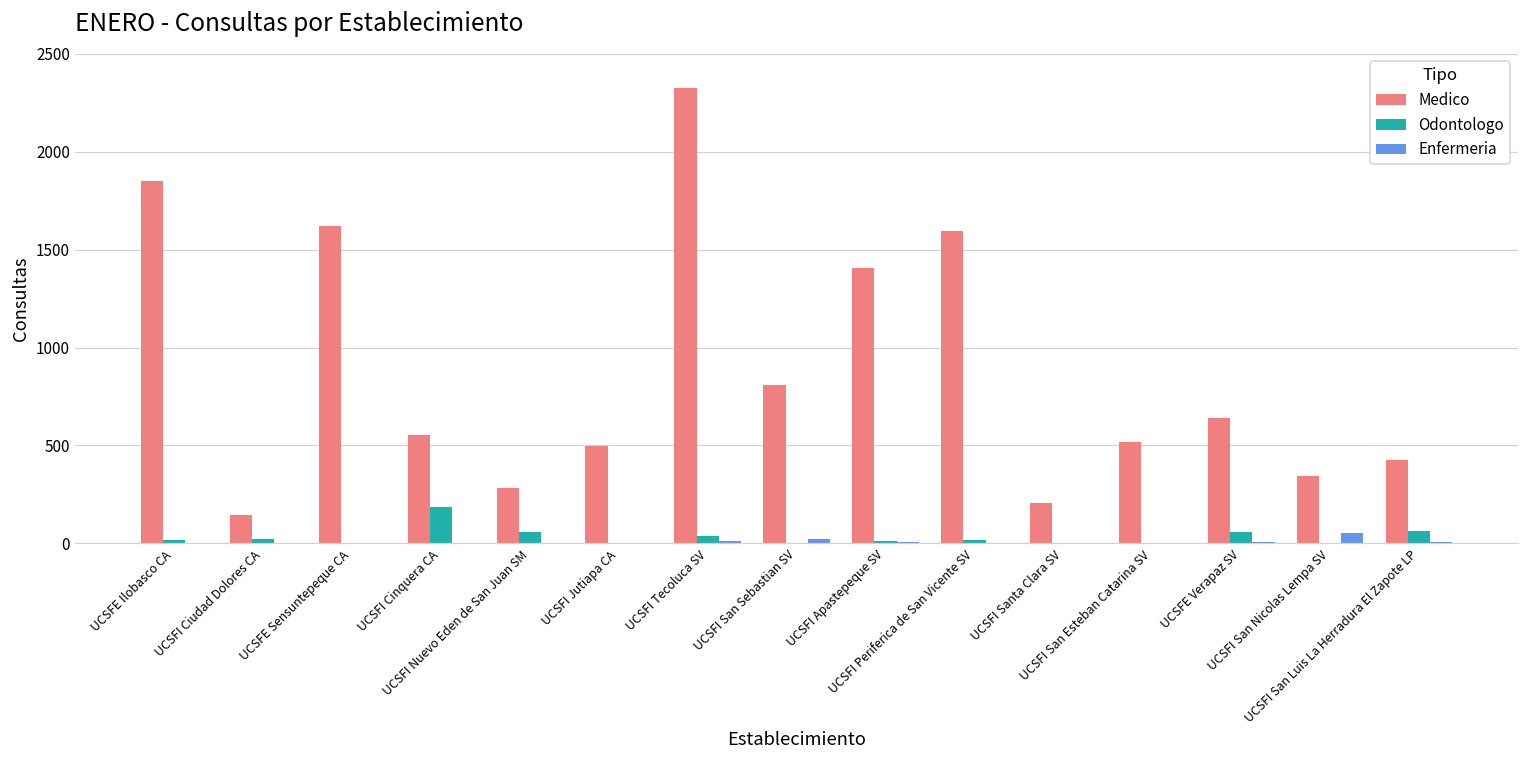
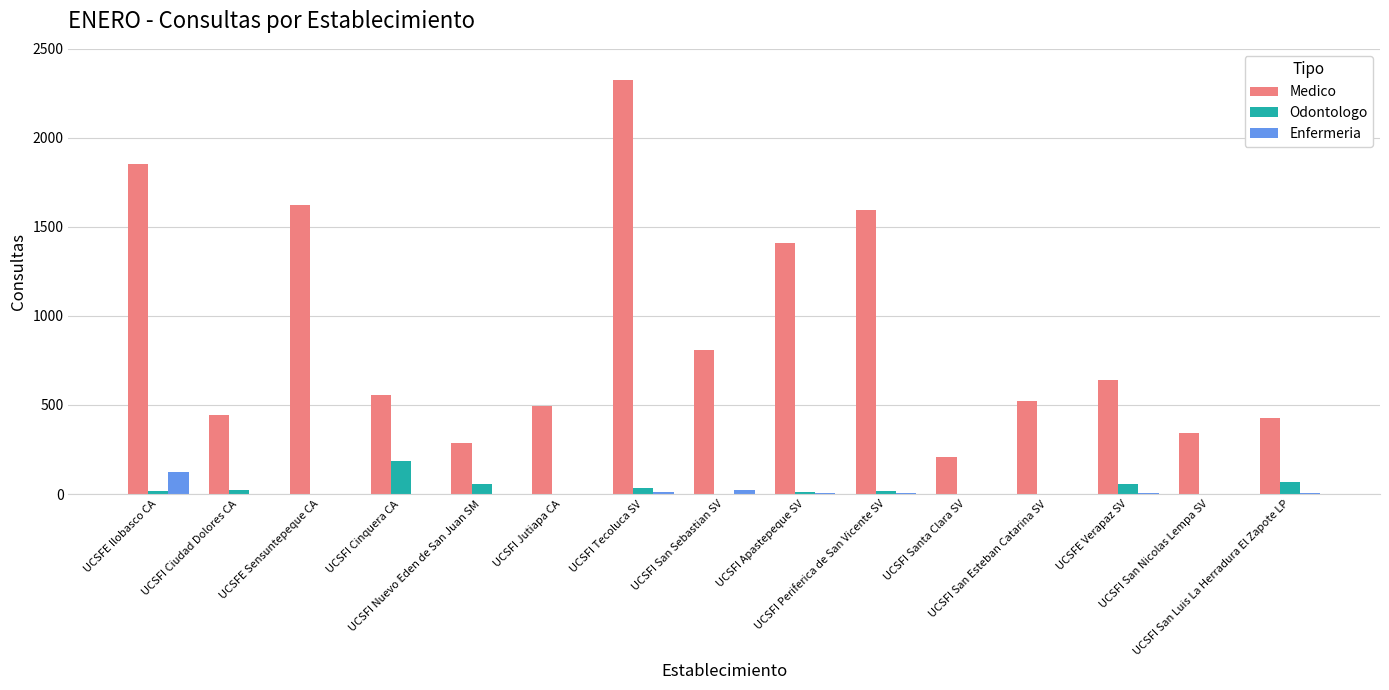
  {
    "Medico": {
      "UCSFE Ilobasco CA": 1850,
-     "UCSFI Ciudad Dolores CA": 140,
+     "UCSFI Ciudad Dolores CA": 440,
      "UCSFE Sensuntepeque CA": 1620,
      "UCSFI Cinquera CA": 560,
      "UCSFI Nuevo Eden de San Juan SM": 290,
      "UCSFI Jutiapa CA": 500,
      "UCSFI Tecoluca SV": 2330,
      "UCSFI San Sebastian SV": 810,
      "UCSFI Apastepeque SV": 1410,
      "UCSFI Periferica de San Vicente SV": 1590,
      "UCSFI Santa Clara SV": 210,
      "UCSFI San Esteban Catarina SV": 520,
      "UCSFE Verapaz SV": 640,
      "UCSFI San Nicolas Lempa SV": 340,
      "UCSFI San Luis La Herradura El Zapote LP": 430
    },
    "Odontologo": {
      "UCSFE Ilobasco CA": 20,
      "UCSFI Ciudad Dolores CA": 30,
      "UCSFE Sensuntepeque CA": 0,
      "UCSFI Cinquera CA": 190,
      "UCSFI Nuevo Eden de San Juan SM": 60,
      "UCSFI Jutiapa CA": 0,
      "UCSFI Tecoluca SV": 40,
      "UCSFI San Sebastian SV": 0,
      "UCSFI Periferica de San Vicente SV": 20,
      "UCSFI Santa Clara SV": 0,
      "UCSFI San Esteban Catarina SV": 0,
      "UCSFE Verapaz SV": 60,
      "UCSFI San Nicolas Lempa SV": 0,
      "UCSFI San Luis La Herradura El Zapote LP": 70
    },
    "Enfermeria": {
-     "UCSFE Ilobasco CA": 0,
+     "UCSFE Ilobasco CA": 120,
      "UCSFE Sensuntepeque CA": 0,
      "UCSFI Jutiapa CA": 0,
      "UCSFI San Sebastian SV": 20,
      "UCSFI San Esteban Catarina SV": 0,
-     "UCSFI San Nicolas Lempa SV": 50
+     "UCSFI San Nicolas Lempa SV": 0
    }
  }
